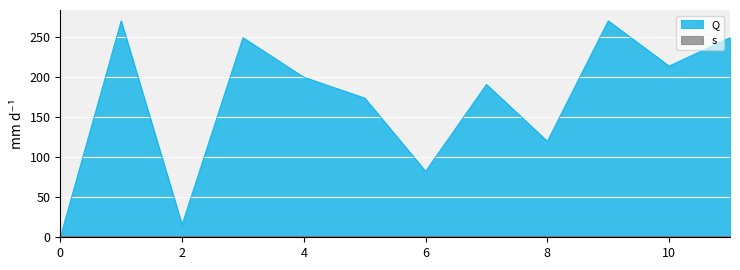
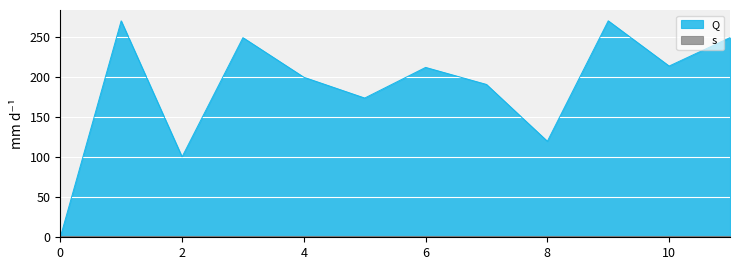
  {
    "Q": {
-     "2": 20,
+     "2": 100,
      "4": 200,
-     "6": 80,
+     "6": 210,
      "8": 120,
      "10": 210
    },
    "s": {
      "2": 0,
      "4": 0,
      "6": 0,
      "8": 0,
      "10": 0
    }
  }
